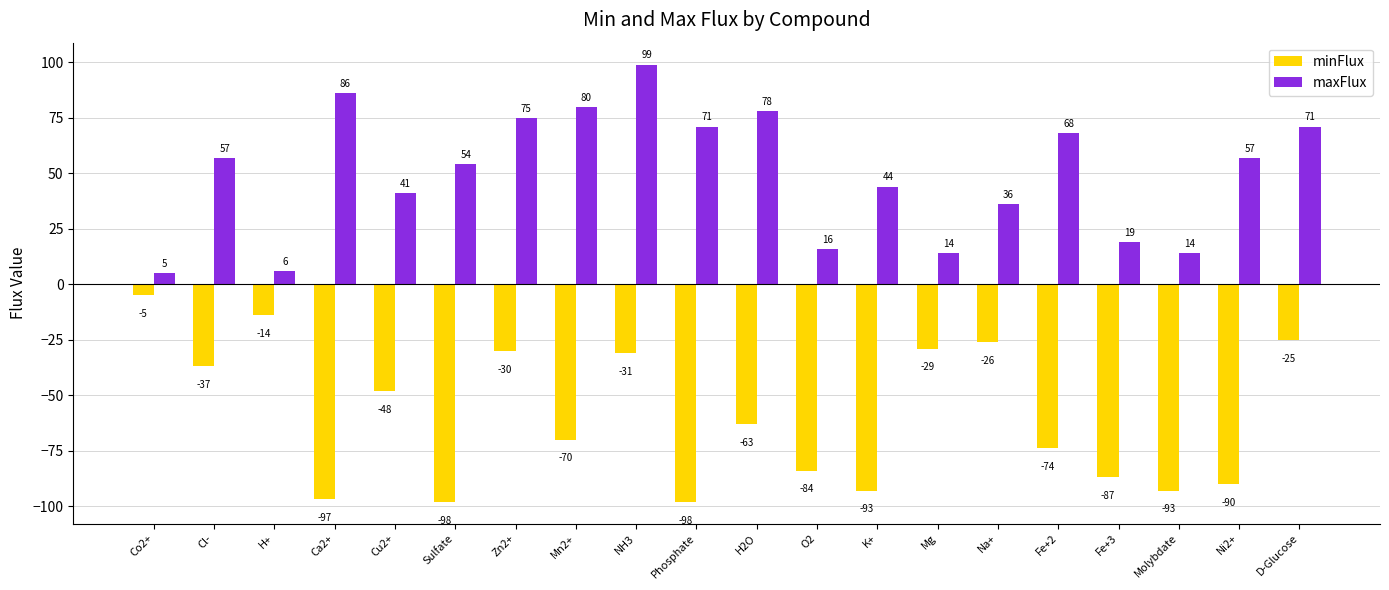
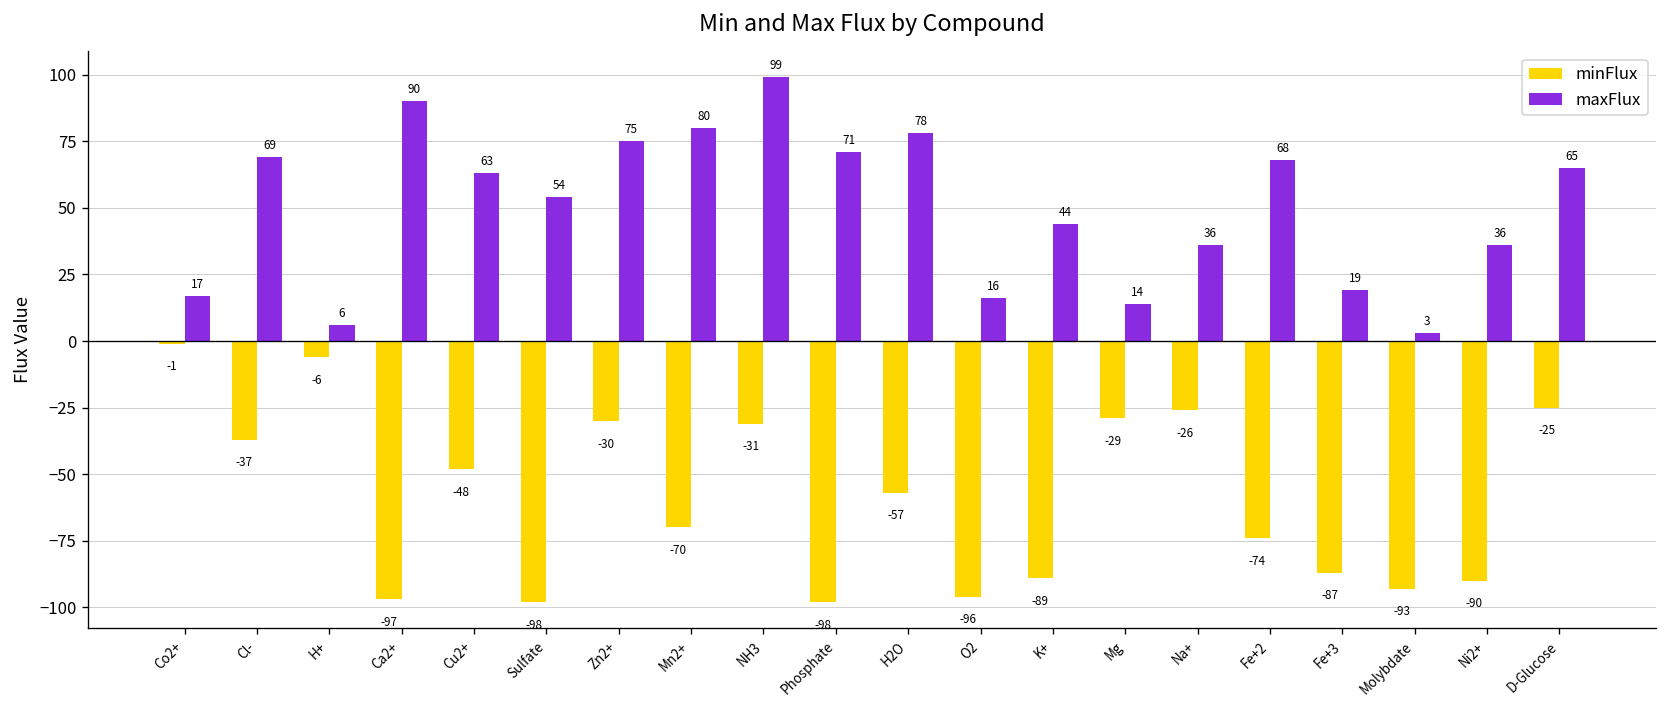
  {
    "minFlux": {
-     "Co2+": -5,
+     "Co2+": -1,
      "Cl-": -37,
-     "H+": -14,
+     "H+": -6,
      "Ca2+": -97,
      "Cu2+": -48,
      "Sulfate": -98,
      "Zn2+": -30,
      "Mn2+": -70,
      "NH3": -31,
      "Phosphate": -98,
-     "H2O": -63,
-     "O2": -84,
-     "K+": -93,
+     "H2O": -57,
+     "O2": -96,
+     "K+": -89,
      "Mg": -29,
      "Na+": -26,
      "Fe+2": -74,
      "Fe+3": -87,
      "Molybdate": -93,
      "Ni2+": -90,
      "D-Glucose": -25
    },
    "maxFlux": {
-     "Co2+": 5,
-     "Cl-": 57,
+     "Co2+": 17,
+     "Cl-": 69,
      "H+": 6,
-     "Ca2+": 86,
-     "Cu2+": 41,
+     "Ca2+": 90,
+     "Cu2+": 63,
      "Sulfate": 54,
      "Zn2+": 75,
      "Mn2+": 80,
      "NH3": 99,
      "Phosphate": 71,
      "H2O": 78,
      "O2": 16,
      "K+": 44,
      "Mg": 14,
      "Na+": 36,
      "Fe+2": 68,
      "Fe+3": 19,
-     "Molybdate": 14,
-     "Ni2+": 57,
-     "D-Glucose": 71
+     "Molybdate": 3,
+     "Ni2+": 36,
+     "D-Glucose": 65
    }
  }
